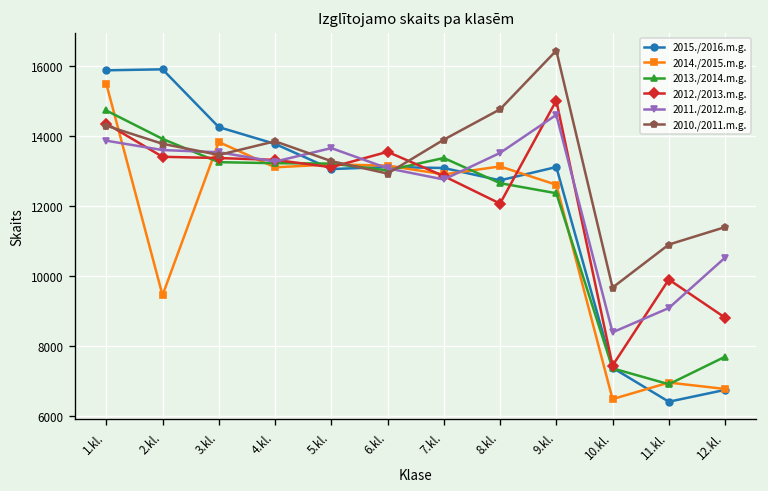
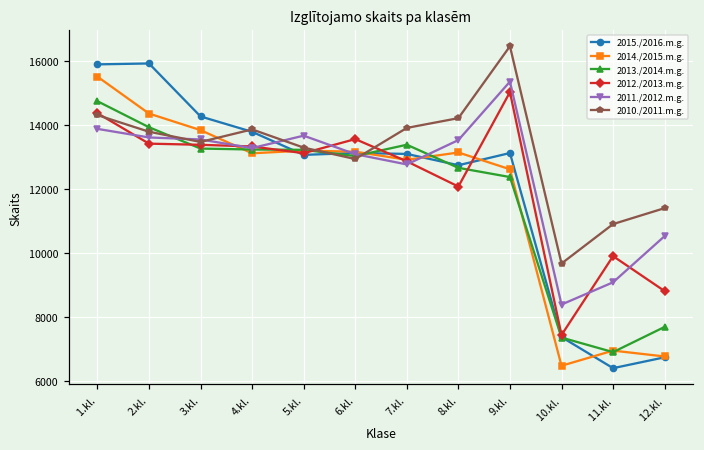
  {
    "2015./2016.m.g.": {
      "1.kl.": 15900,
      "2.kl.": 15900,
      "3.kl.": 14300,
      "7.kl.": 13100,
      "9.kl.": 13100,
      "11.kl.": 6400
    },
    "2014./2015.m.g.": {
      "1.kl.": 15500,
-     "2.kl.": 9400,
+     "2.kl.": 14300,
      "3.kl.": 13800,
      "4.kl.": 13100,
      "8.kl.": 13100,
      "9.kl.": 12600,
      "10.kl.": 6500
    },
    "2013./2014.m.g.": {
      "1.kl.": 14700,
      "2.kl.": 13900,
      "3.kl.": 13300,
      "7.kl.": 13400,
      "9.kl.": 12400,
      "12.kl.": 7700
    },
    "2012./2013.m.g.": {
      "2.kl.": 13400,
      "6.kl.": 13600,
      "8.kl.": 12100,
      "9.kl.": 15000,
      "11.kl.": 9900,
      "12.kl.": 8800
    },
    "2011./2012.m.g.": {
      "1.kl.": 13900,
      "2.kl.": 13600,
      "5.kl.": 13700,
      "7.kl.": 12800,
      "8.kl.": 13500,
-     "9.kl.": 14600,
+     "9.kl.": 15300,
      "10.kl.": 8400,
      "11.kl.": 9100,
      "12.kl.": 10500
    },
    "2010./2011.m.g.": {
      "2.kl.": 13800,
      "6.kl.": 12900,
      "7.kl.": 13900,
-     "8.kl.": 14800,
+     "8.kl.": 14200,
      "9.kl.": 16500,
      "10.kl.": 9700,
      "11.kl.": 10900,
      "12.kl.": 11400
    }
  }
